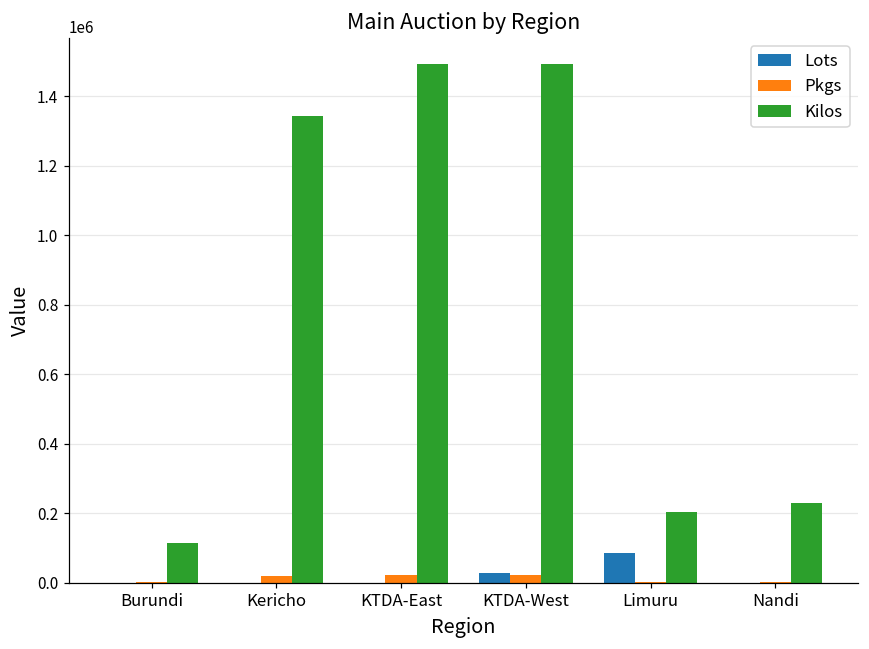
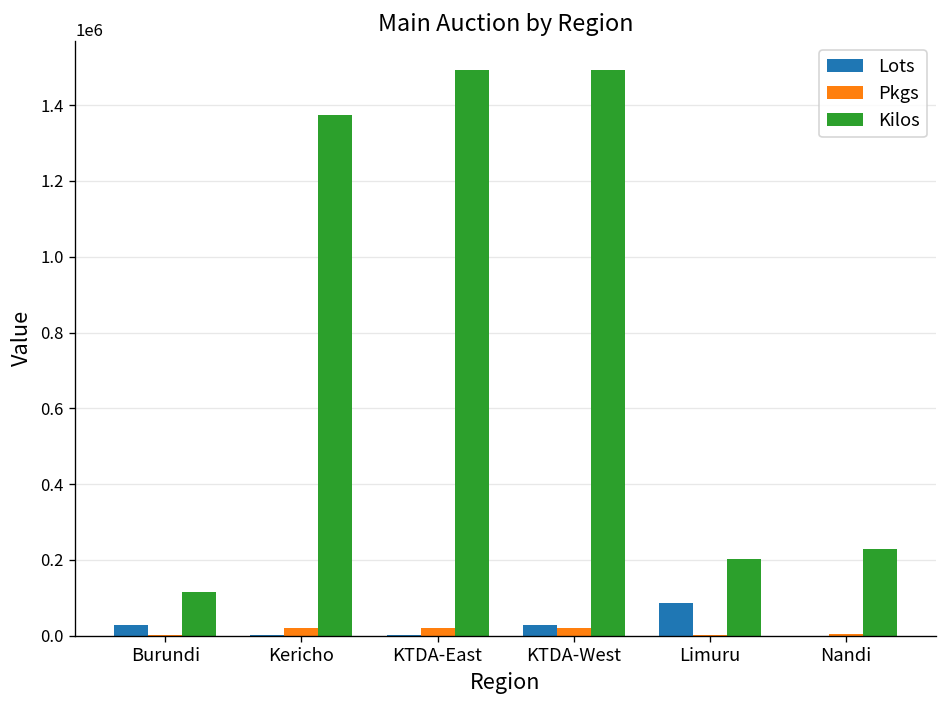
  {
    "Lots": {
-     "Burundi": 0,
+     "Burundi": 30000,
      "KTDA-West": 30000,
      "Limuru": 90000
    },
    "Pkgs": {
      "Kericho": 20000,
      "KTDA-East": 20000,
      "KTDA-West": 20000
    },
    "Kilos": {
      "Burundi": 120000,
-     "Kericho": 1340000,
+     "Kericho": 1370000,
      "KTDA-East": 1490000,
      "KTDA-West": 1490000,
      "Limuru": 200000,
      "Nandi": 230000
    }
  }
